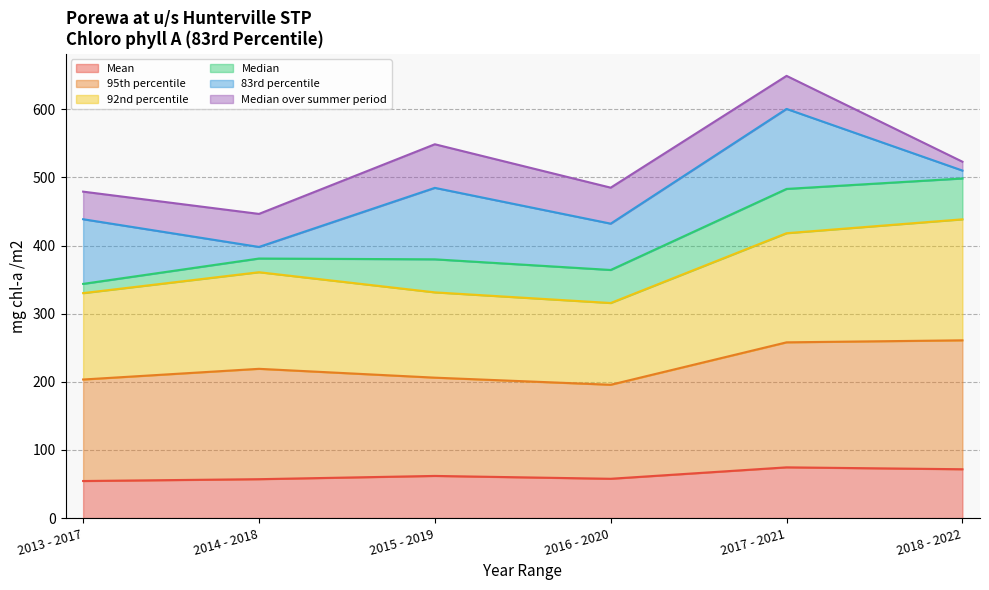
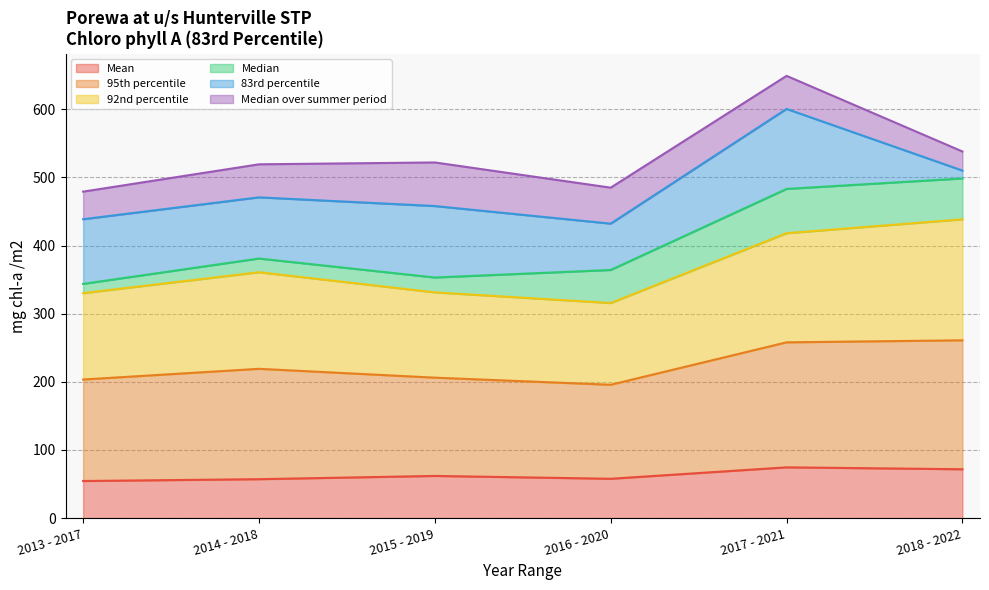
  {
    "Median": {
      "2013 - 2017": 10,
      "2014 - 2018": 20,
-     "2015 - 2019": 50,
+     "2015 - 2019": 20,
      "2016 - 2020": 50,
      "2017 - 2021": 70,
      "2018 - 2022": 60
    },
    "83rd percentile": {
      "2013 - 2017": 90,
-     "2014 - 2018": 20,
+     "2014 - 2018": 90,
      "2015 - 2019": 100,
      "2016 - 2020": 70,
      "2017 - 2021": 120,
      "2018 - 2022": 10
    },
    "Median over summer period": {
      "2013 - 2017": 40,
      "2014 - 2018": 50,
      "2015 - 2019": 60,
      "2016 - 2020": 50,
      "2017 - 2021": 50,
-     "2018 - 2022": 10
+     "2018 - 2022": 30
    }
  }
